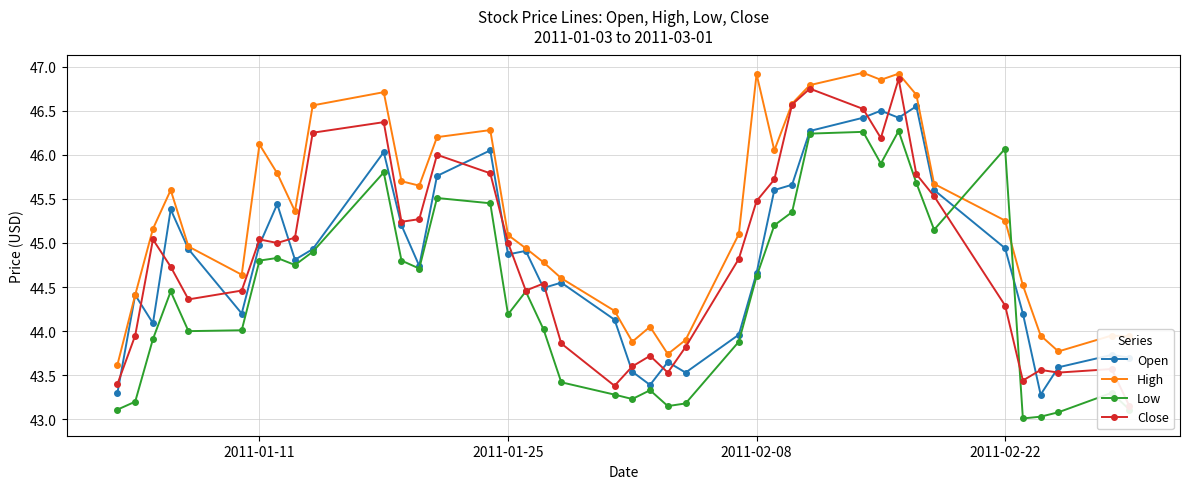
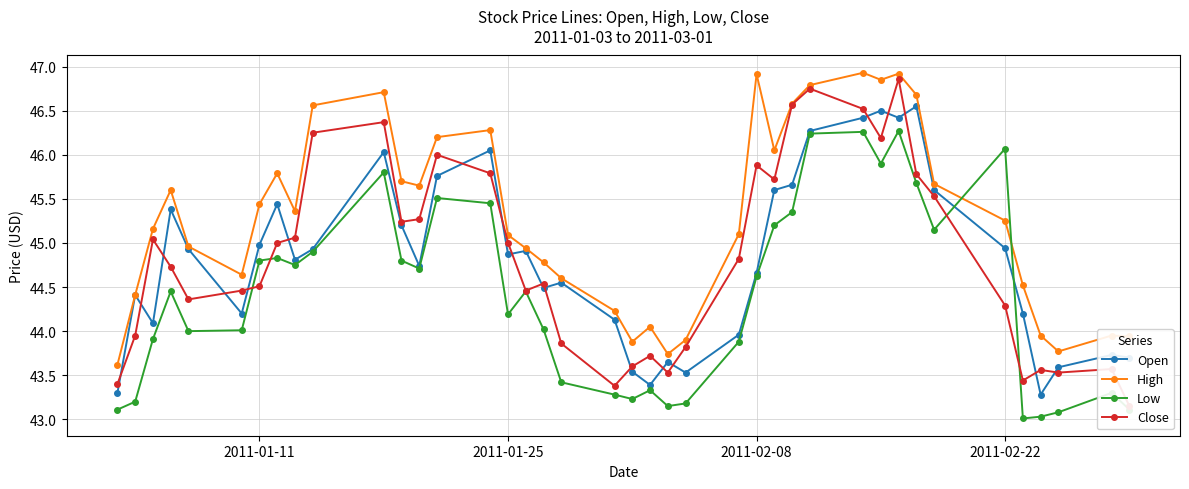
  {
    "Open": {
      "2011-01-11": 45.0,
      "2011-01-25": 44.9,
      "2011-02-08": 44.7,
      "2011-02-22": 44.9
    },
    "High": {
-     "2011-01-11": 46.1,
+     "2011-01-11": 45.4,
      "2011-01-25": 45.1,
      "2011-02-08": 46.9,
      "2011-02-22": 45.3
    },
    "Low": {
      "2011-01-11": 44.8,
      "2011-01-25": 44.2,
      "2011-02-08": 44.6,
      "2011-02-22": 46.1
    },
    "Close": {
-     "2011-01-11": 45.0,
+     "2011-01-11": 44.5,
      "2011-01-25": 45.0,
-     "2011-02-08": 45.5,
+     "2011-02-08": 45.9,
      "2011-02-22": 44.3
    }
  }
